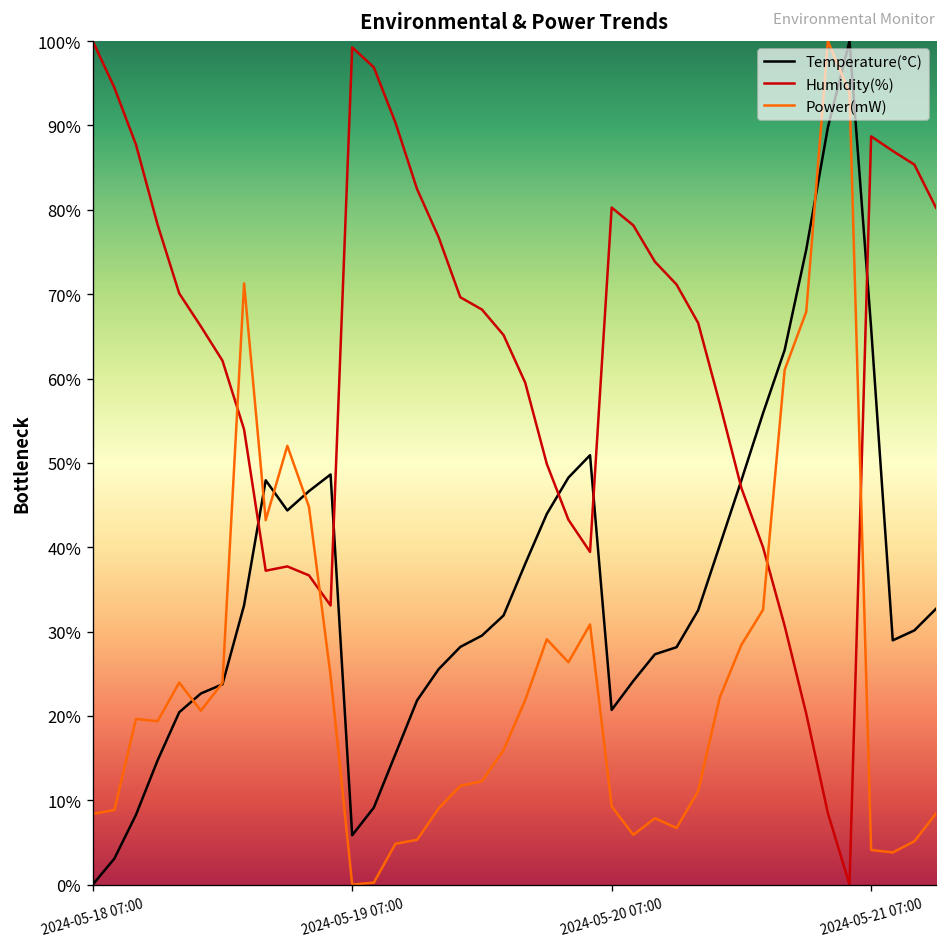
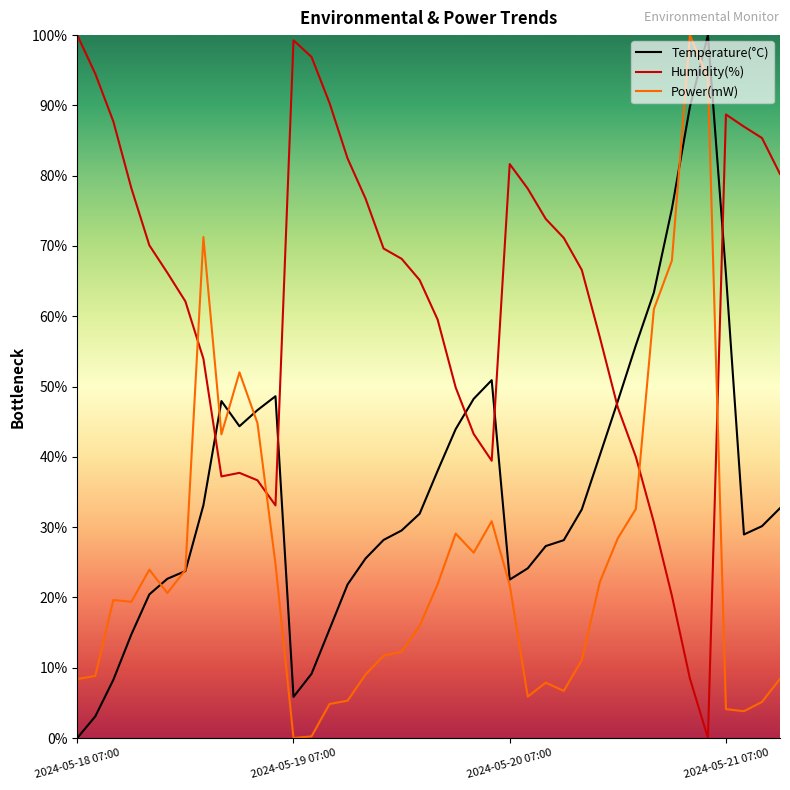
  {
    "Temperature(°C)": {
      "2024-05-18 07:00": "0%",
      "2024-05-19 07:00": "6%",
-     "2024-05-20 07:00": "21%",
+     "2024-05-20 07:00": "23%",
      "2024-05-21 07:00": "66%"
    },
    "Humidity(%)": {
      "2024-05-18 07:00": "100%",
      "2024-05-19 07:00": "99%",
-     "2024-05-20 07:00": "80%",
+     "2024-05-20 07:00": "82%",
      "2024-05-21 07:00": "89%"
    },
    "Power(mW)": {
      "2024-05-18 07:00": "8%",
      "2024-05-19 07:00": "0%",
-     "2024-05-20 07:00": "9%",
+     "2024-05-20 07:00": "22%",
      "2024-05-21 07:00": "4%"
    }
  }
